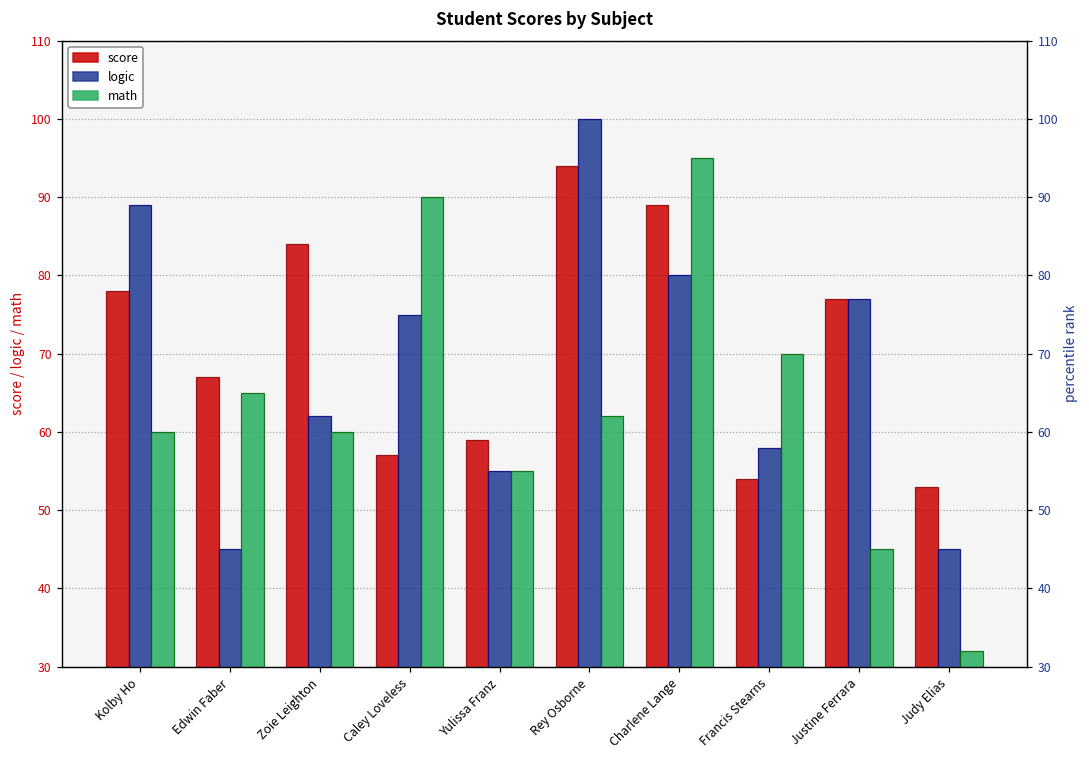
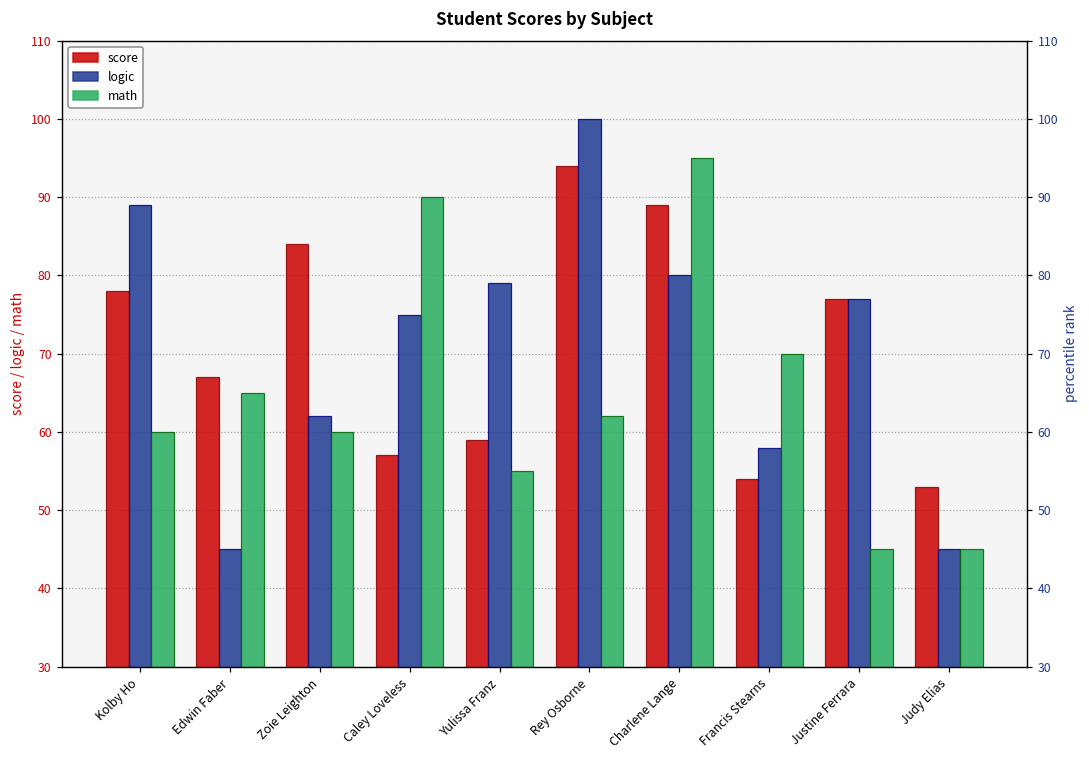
  {
    "score": {
      "Kolby Ho": 78,
      "Edwin Faber": 67,
      "Zoie Leighton": 84,
      "Caley Loveless": 57,
      "Yulissa Franz": 59,
      "Rey Osborne": 94,
      "Charlene Lange": 89,
      "Francis Stearns": 54,
      "Justine Ferrara": 77,
      "Judy Elias": 53
    },
    "logic": {
      "Kolby Ho": 89,
      "Edwin Faber": 45,
      "Zoie Leighton": 62,
      "Caley Loveless": 75,
-     "Yulissa Franz": 55,
+     "Yulissa Franz": 79,
      "Rey Osborne": 100,
      "Charlene Lange": 80,
      "Francis Stearns": 58,
      "Justine Ferrara": 77,
      "Judy Elias": 45
    },
    "math": {
      "Kolby Ho": 60,
      "Edwin Faber": 65,
      "Zoie Leighton": 60,
      "Caley Loveless": 90,
      "Yulissa Franz": 55,
      "Rey Osborne": 62,
      "Charlene Lange": 95,
      "Francis Stearns": 70,
      "Justine Ferrara": 45,
-     "Judy Elias": 32
+     "Judy Elias": 45
    }
  }
